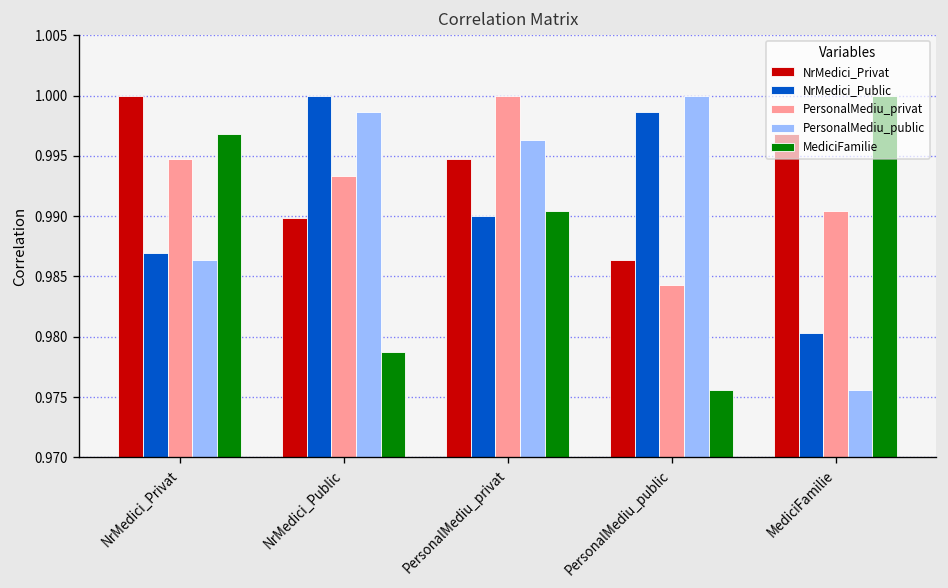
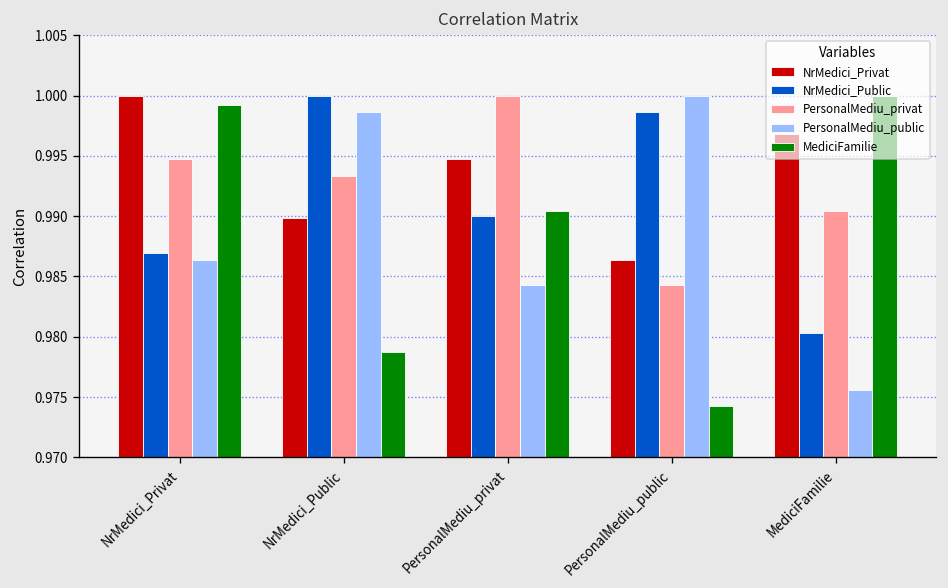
  {
    "NrMedici_Privat": {
      "NrMedici_Privat": 1.0000,
      "NrMedici_Public": 0.9898,
      "PersonalMediu_privat": 0.9947,
      "PersonalMediu_public": 0.9864
    },
    "NrMedici_Public": {
      "NrMedici_Privat": 0.9869,
      "NrMedici_Public": 1.0000,
      "PersonalMediu_privat": 0.9900,
      "PersonalMediu_public": 0.9987,
      "MediciFamilie": 0.9803
    },
    "PersonalMediu_privat": {
      "NrMedici_Privat": 0.9947,
      "NrMedici_Public": 0.9933,
      "PersonalMediu_privat": 1.0000,
      "PersonalMediu_public": 0.9843,
      "MediciFamilie": 0.9904
    },
    "PersonalMediu_public": {
      "NrMedici_Privat": 0.9864,
      "NrMedici_Public": 0.9987,
-     "PersonalMediu_privat": 0.9963,
+     "PersonalMediu_privat": 0.9843,
      "PersonalMediu_public": 1.0000,
      "MediciFamilie": 0.9756
    },
    "MediciFamilie": {
-     "NrMedici_Privat": 0.9968,
+     "NrMedici_Privat": 0.9992,
      "NrMedici_Public": 0.9787,
      "PersonalMediu_privat": 0.9904,
-     "PersonalMediu_public": 0.9756
+     "PersonalMediu_public": 0.9742
    }
  }
